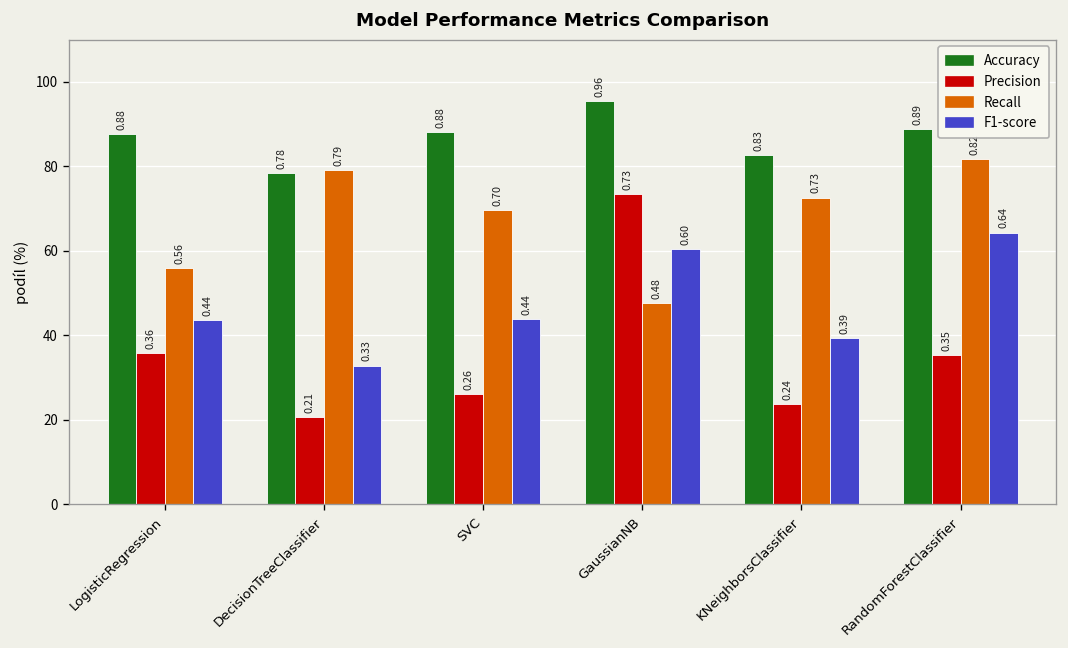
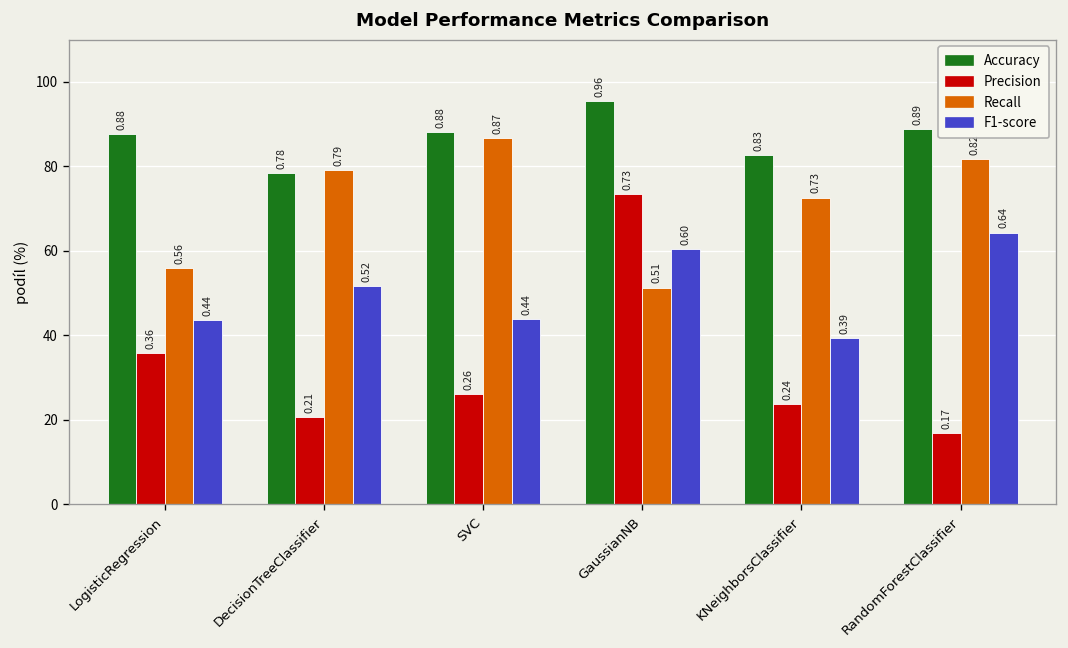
  {
    "Accuracy": {
      "LogisticRegression": 0.88,
      "DecisionTreeClassifier": 0.78,
      "SVC": 0.88,
      "GaussianNB": 0.96,
      "KNeighborsClassifier": 0.83,
      "RandomForestClassifier": 0.89
    },
    "Precision": {
      "LogisticRegression": 0.36,
      "DecisionTreeClassifier": 0.21,
      "SVC": 0.26,
      "GaussianNB": 0.73,
      "KNeighborsClassifier": 0.24,
-     "RandomForestClassifier": 0.35
+     "RandomForestClassifier": 0.17
    },
    "Recall": {
      "LogisticRegression": 0.56,
      "DecisionTreeClassifier": 0.79,
-     "SVC": 0.70,
-     "GaussianNB": 0.48,
+     "SVC": 0.87,
+     "GaussianNB": 0.51,
      "KNeighborsClassifier": 0.73,
      "RandomForestClassifier": 0.82
    },
    "F1-score": {
      "LogisticRegression": 0.44,
-     "DecisionTreeClassifier": 0.33,
+     "DecisionTreeClassifier": 0.52,
      "SVC": 0.44,
      "GaussianNB": 0.60,
      "KNeighborsClassifier": 0.39,
      "RandomForestClassifier": 0.64
    }
  }
